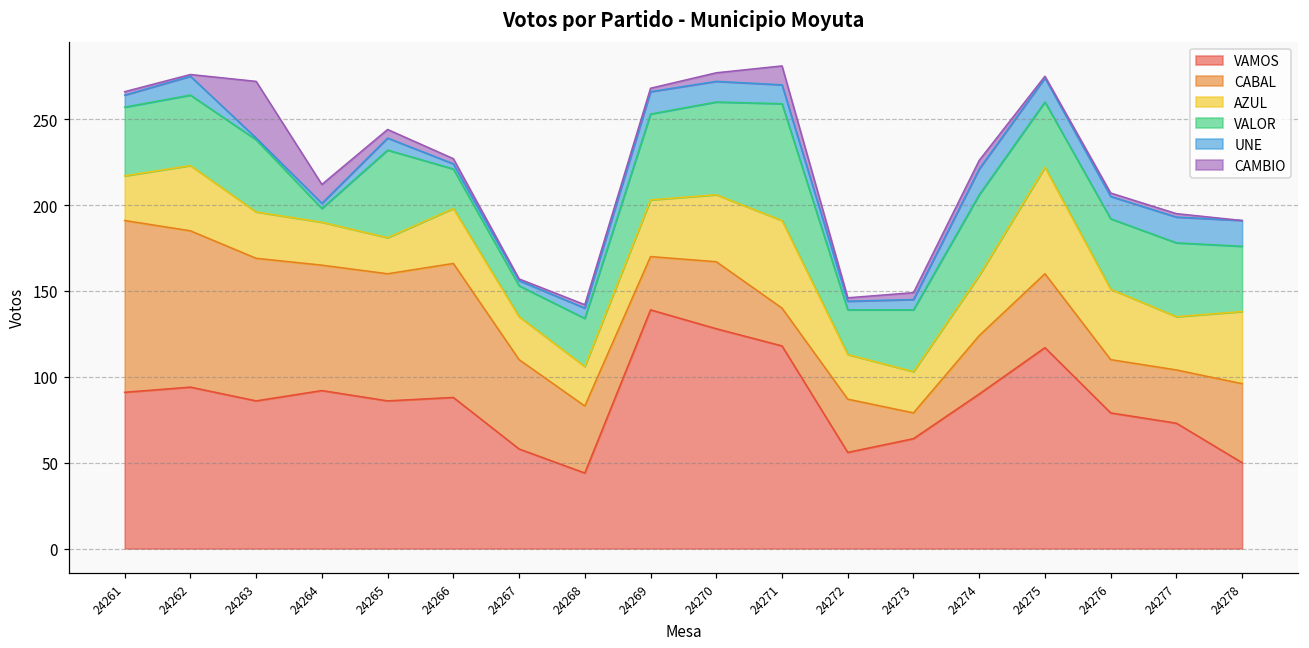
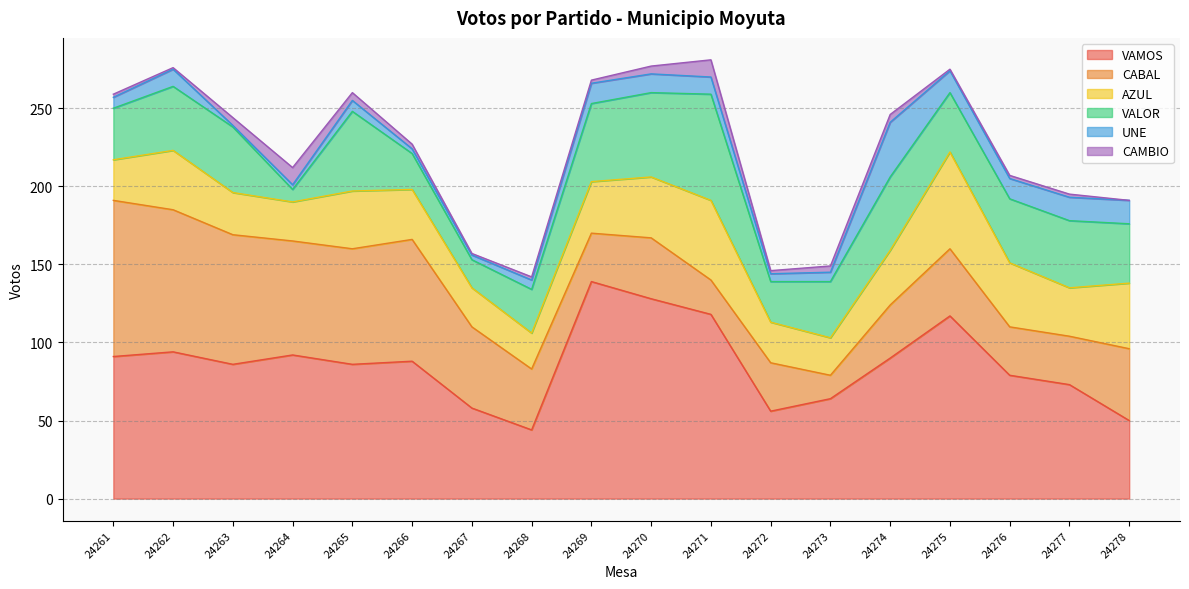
  {
    "AZUL": {
      "24261": 26,
      "24262": 38,
      "24263": 27,
      "24264": 25,
-     "24265": 21,
+     "24265": 37,
      "24266": 32,
      "24267": 25,
      "24268": 23,
      "24269": 33,
      "24270": 39,
      "24271": 51,
      "24272": 26,
      "24273": 24,
      "24274": 35,
      "24275": 62,
      "24276": 41,
      "24277": 31,
      "24278": 42
    },
    "VALOR": {
-     "24261": 40,
+     "24261": 33,
      "24262": 41,
      "24264": 8,
      "24265": 51,
      "24266": 23,
      "24267": 18,
      "24268": 28,
      "24269": 50,
      "24270": 54,
      "24271": 68,
      "24272": 26,
      "24273": 36,
      "24274": 47,
      "24275": 38,
      "24276": 41,
      "24277": 43,
      "24278": 38
    },
    "UNE": {
      "24261": 7,
      "24264": 3,
      "24265": 7,
      "24266": 3,
      "24268": 6,
      "24269": 13,
      "24270": 12,
      "24271": 11,
      "24272": 5,
      "24273": 6,
-     "24274": 15,
+     "24274": 35,
      "24276": 13,
      "24277": 15
    },
    "CAMBIO": {
      "24261": 2,
-     "24263": 33,
+     "24263": 5,
      "24264": 11,
      "24265": 5,
      "24266": 3,
      "24268": 2,
      "24269": 2,
      "24270": 5,
      "24271": 11,
      "24272": 2,
      "24273": 4,
      "24274": 5,
      "24276": 2,
      "24277": 2
    }
  }
